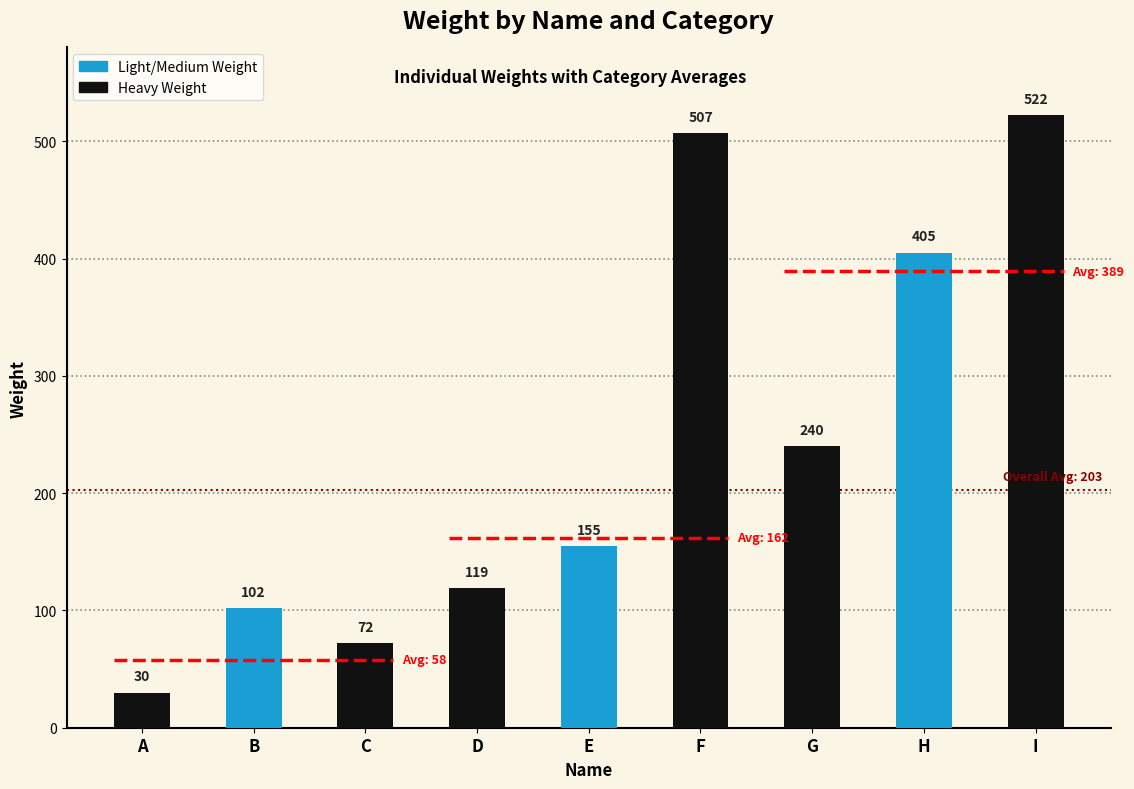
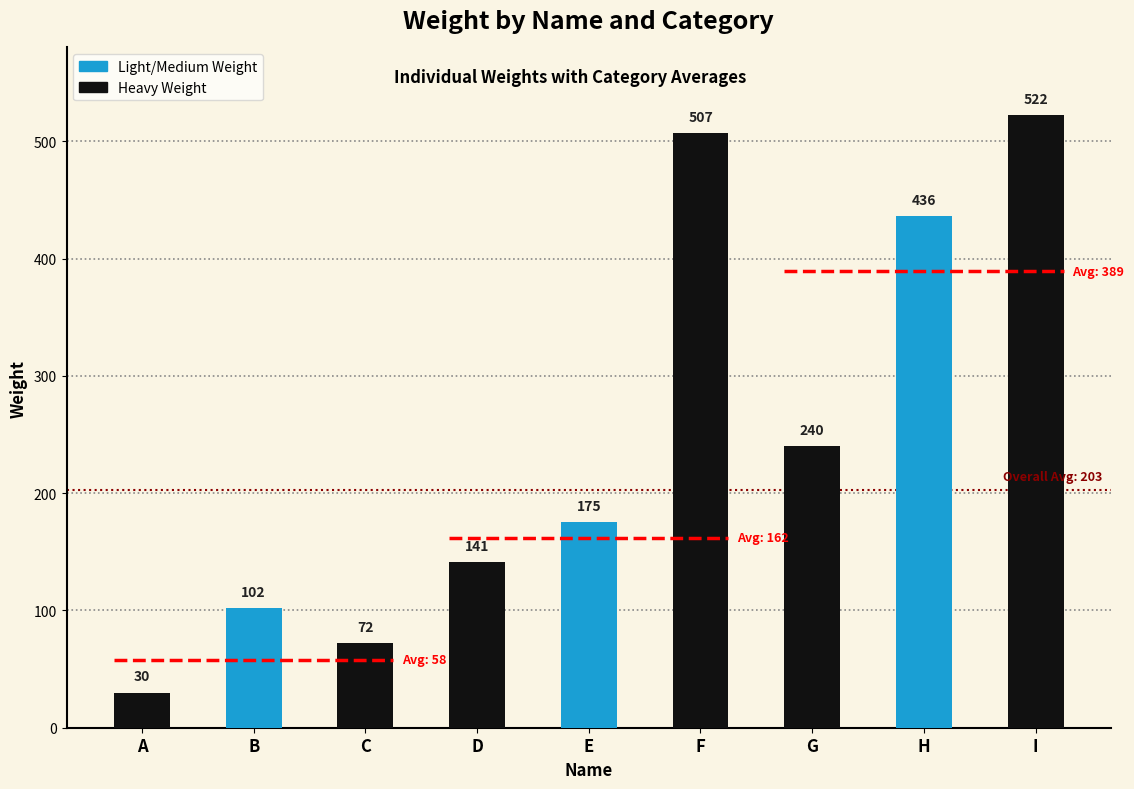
  {
    "A": 30,
    "B": 102,
    "C": 72,
-   "D": 119,
-   "E": 155,
+   "D": 141,
+   "E": 175,
    "F": 507,
    "G": 240,
-   "H": 405,
+   "H": 436,
    "I": 522
  }
